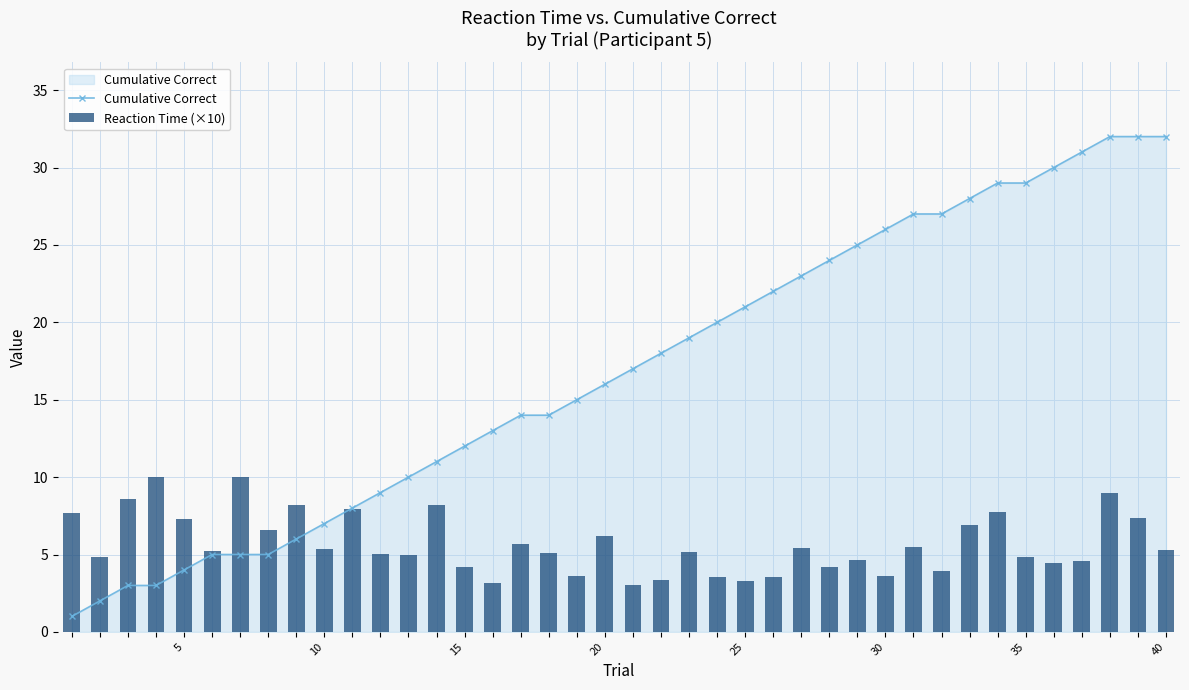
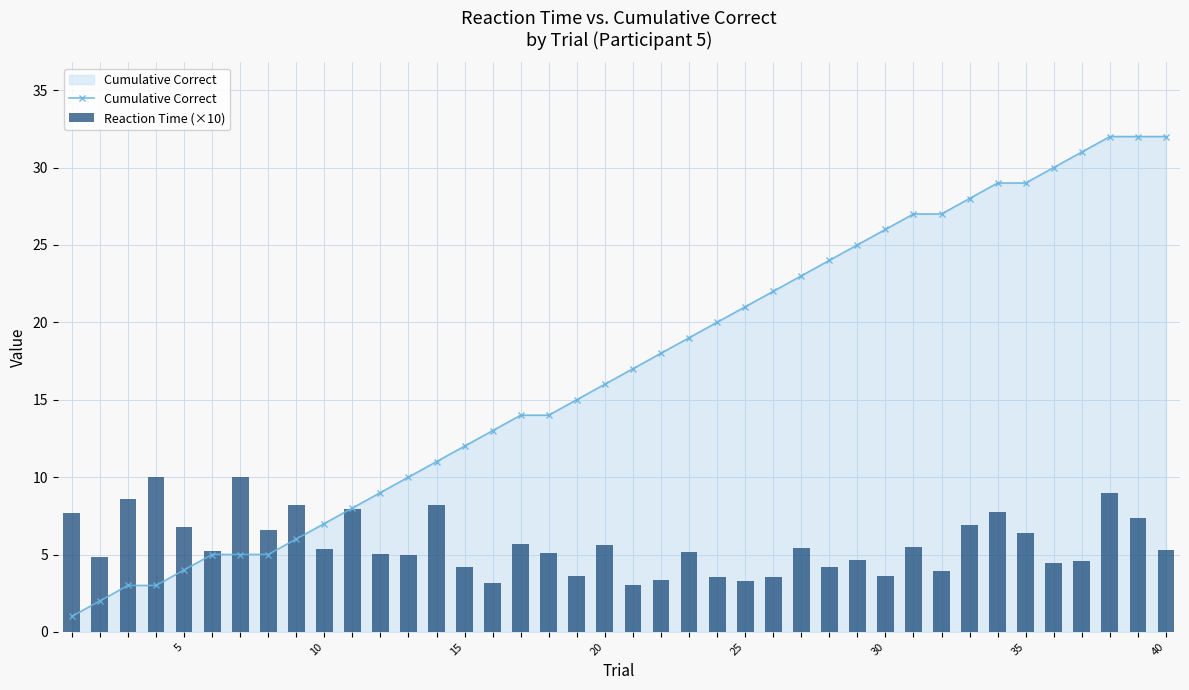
  {
    "Reaction Time (×10)": {
-     "5": 7.3,
+     "5": 6.8,
      "10": 5.4,
      "15": 4.2,
-     "20": 6.2,
+     "20": 5.6,
      "25": 3.3,
      "30": 3.6,
-     "35": 4.9,
+     "35": 6.4,
      "40": 5.3
    }
  }
